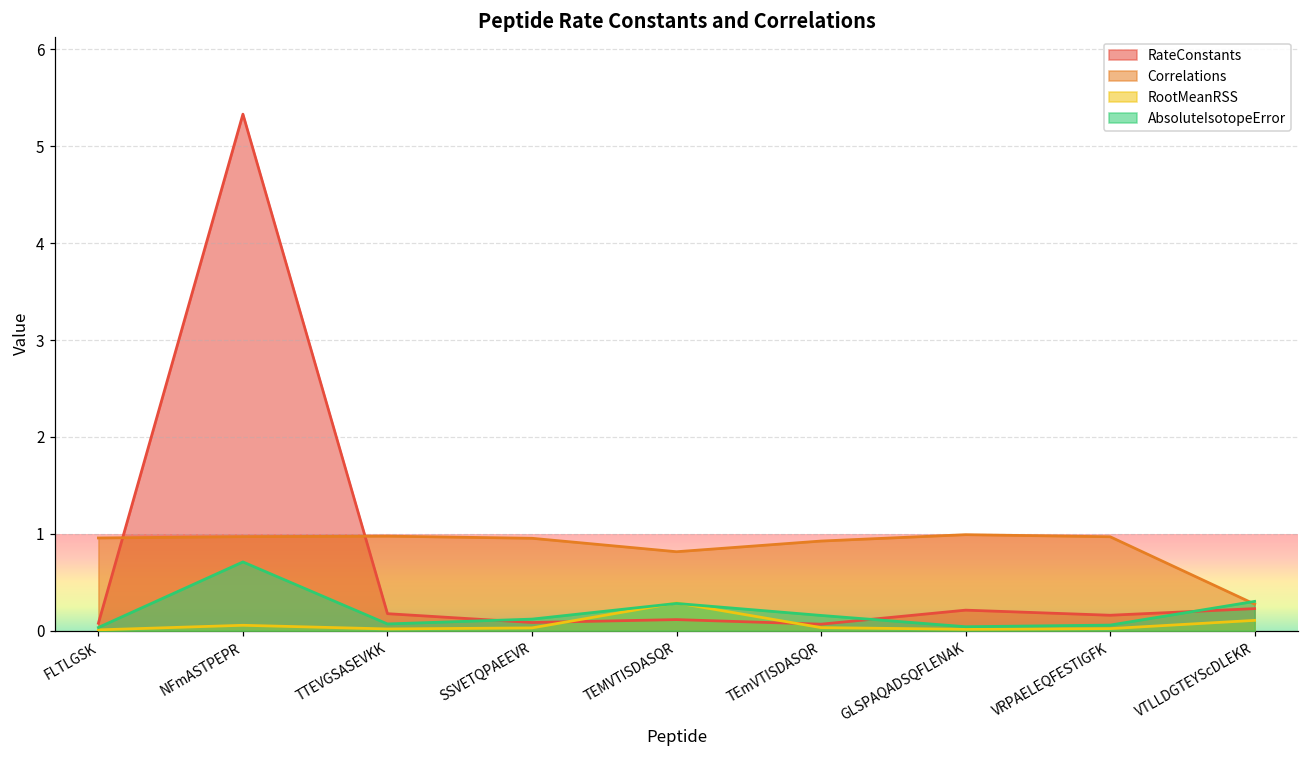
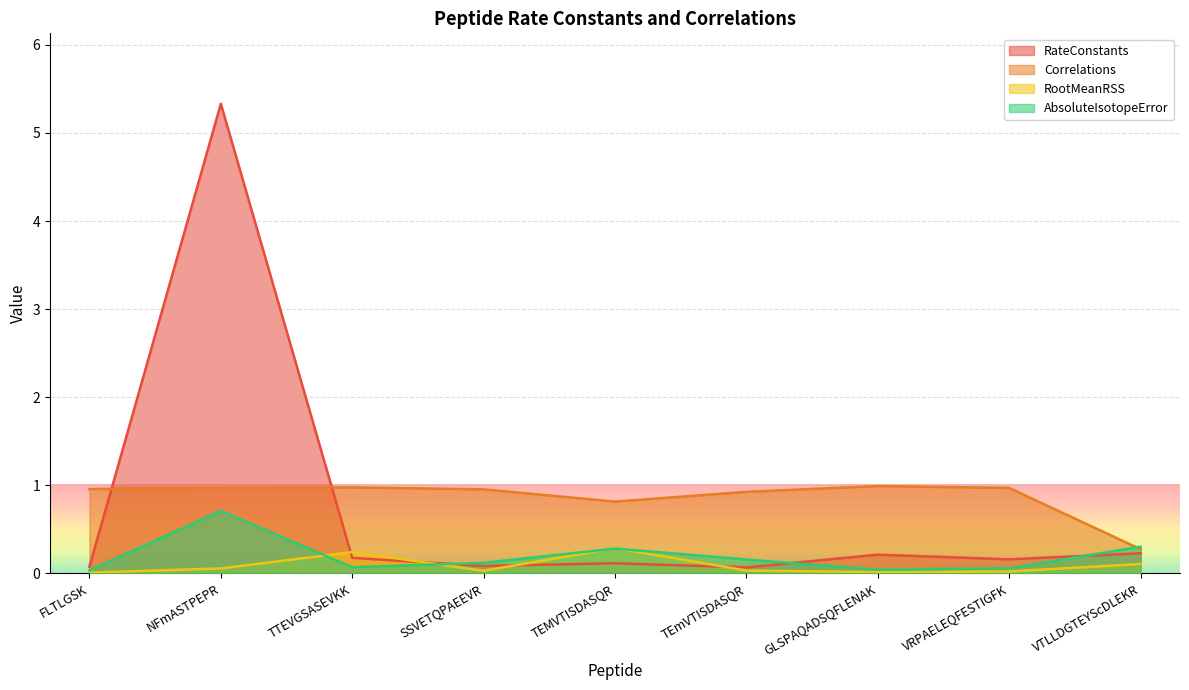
  {
    "RootMeanRSS": {
      "NFmASTPEPR": 0.1,
-     "TTEVGSASEVKK": 0.0,
+     "TTEVGSASEVKK": 0.2,
      "SSVETQPAEEVR": 0.0,
      "TEmVTISDASQR": 0.0,
      "VRPAELEQFESTIGFK": 0.0,
      "VTLLDGTEYScDLEKR": 0.1
    },
    "AbsoluteIsotopeError": {
      "NFmASTPEPR": 0.7,
      "TTEVGSASEVKK": 0.1,
      "SSVETQPAEEVR": 0.1,
      "TEmVTISDASQR": 0.2,
      "VRPAELEQFESTIGFK": 0.1
    }
  }
